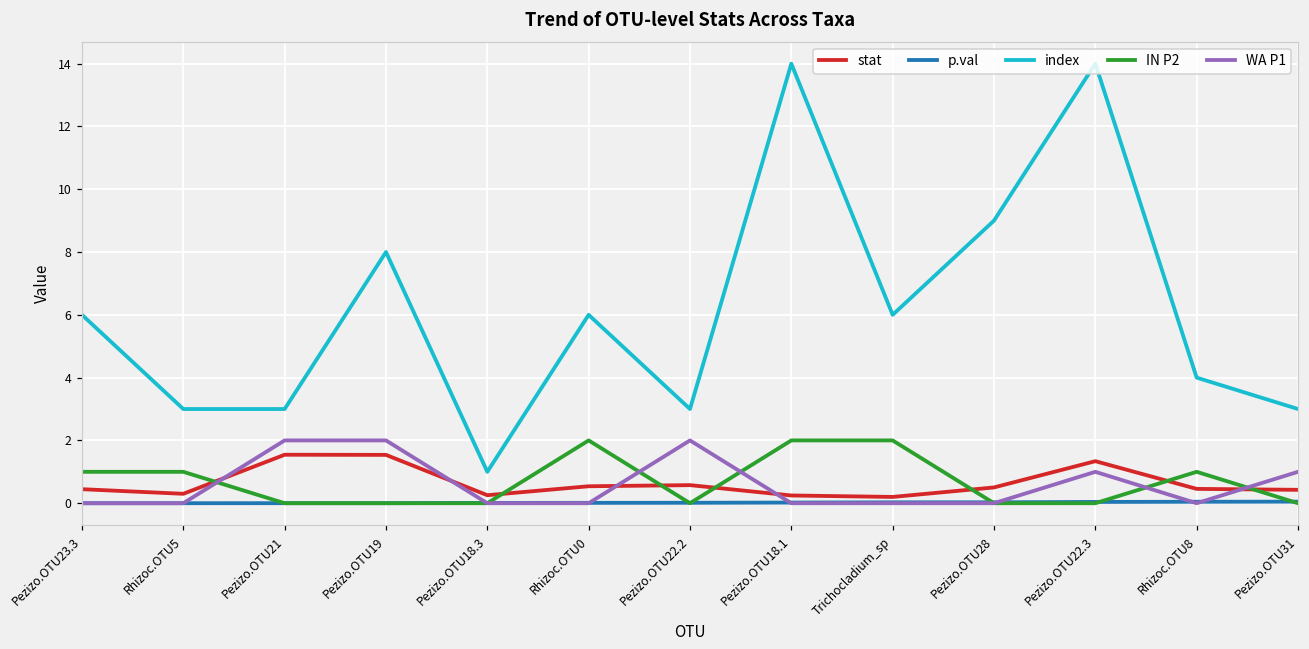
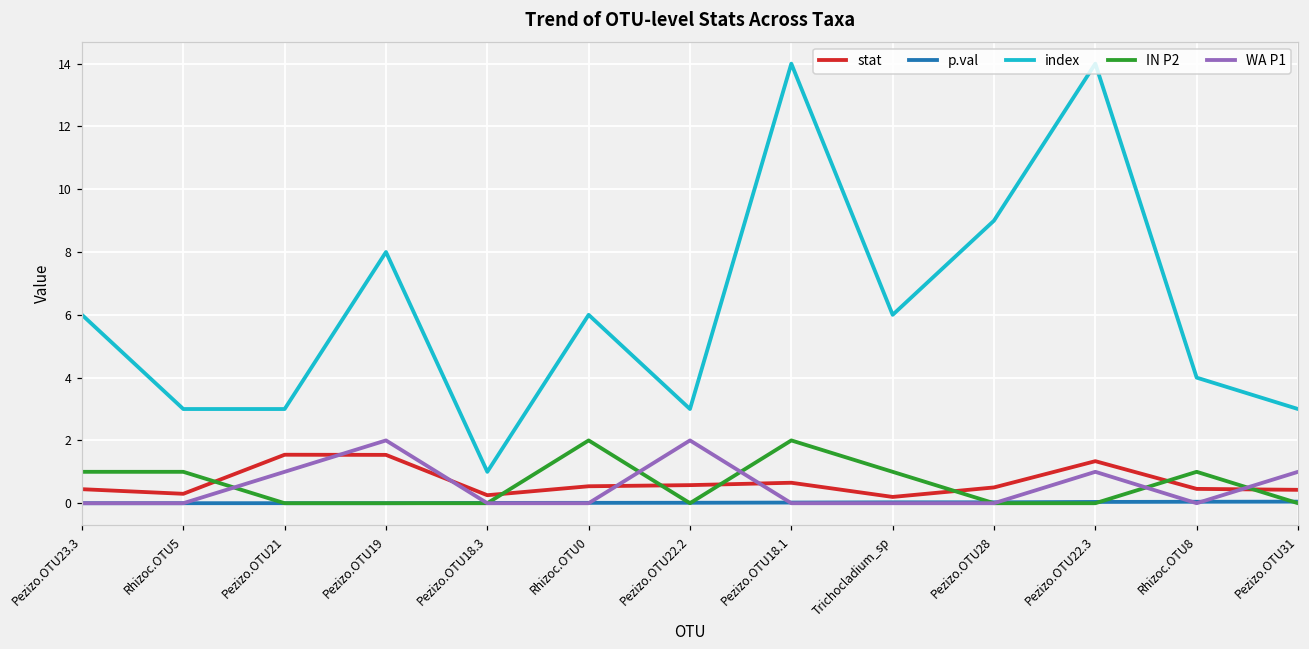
  {
    "stat": {
      "Pezizo.OTU23.3": 0.4,
      "Rhizoc.OTU5": 0.3,
      "Pezizo.OTU21": 1.5,
      "Pezizo.OTU19": 1.5,
      "Pezizo.OTU18.3": 0.3,
      "Rhizoc.OTU0": 0.5,
      "Pezizo.OTU22.2": 0.6,
-     "Pezizo.OTU18.1": 0.2,
+     "Pezizo.OTU18.1": 0.7,
      "Trichocladium_sp": 0.2,
      "Pezizo.OTU28": 0.5,
      "Pezizo.OTU22.3": 1.3,
      "Rhizoc.OTU8": 0.5,
      "Pezizo.OTU31": 0.4
    },
    "index": {
      "Pezizo.OTU23.3": 6.0,
      "Rhizoc.OTU5": 3.0,
      "Pezizo.OTU21": 3.0,
      "Pezizo.OTU19": 8.0,
      "Pezizo.OTU18.3": 1.0,
      "Rhizoc.OTU0": 6.0,
      "Pezizo.OTU22.2": 3.0,
      "Pezizo.OTU18.1": 14.0,
      "Trichocladium_sp": 6.0,
      "Pezizo.OTU28": 9.0,
      "Rhizoc.OTU8": 4.0,
      "Pezizo.OTU31": 3.0
    },
    "IN P2": {
      "Pezizo.OTU23.3": 1,
      "Rhizoc.OTU5": 1,
      "Rhizoc.OTU0": 2,
      "Pezizo.OTU18.1": 2,
-     "Trichocladium_sp": 2,
+     "Trichocladium_sp": 1,
      "Rhizoc.OTU8": 1
    },
    "WA P1": {
-     "Pezizo.OTU21": 2,
+     "Pezizo.OTU21": 1,
      "Pezizo.OTU19": 2,
      "Pezizo.OTU22.2": 2,
      "Pezizo.OTU22.3": 1,
      "Pezizo.OTU31": 1
    }
  }
